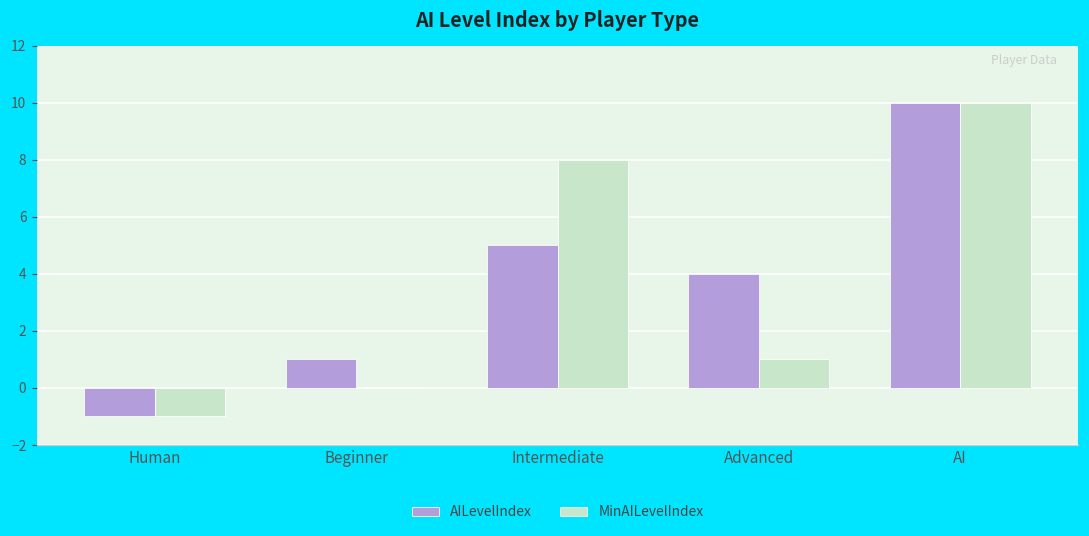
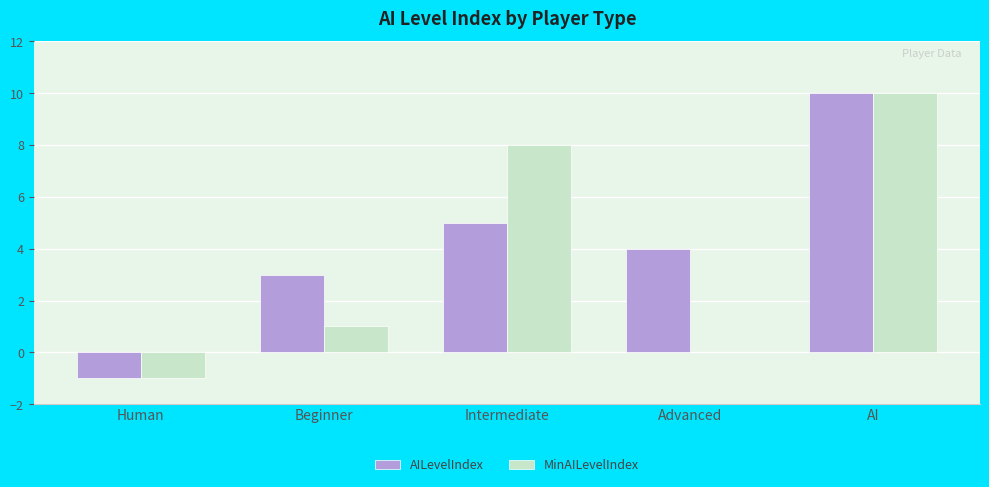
  {
    "AILevelIndex": {
      "Human": -1,
-     "Beginner": 1,
+     "Beginner": 3,
      "Intermediate": 5,
      "Advanced": 4,
      "AI": 10
    },
    "MinAILevelIndex": {
      "Human": -1,
-     "Beginner": 0,
+     "Beginner": 1,
      "Intermediate": 8,
-     "Advanced": 1,
+     "Advanced": 0,
      "AI": 10
    }
  }
